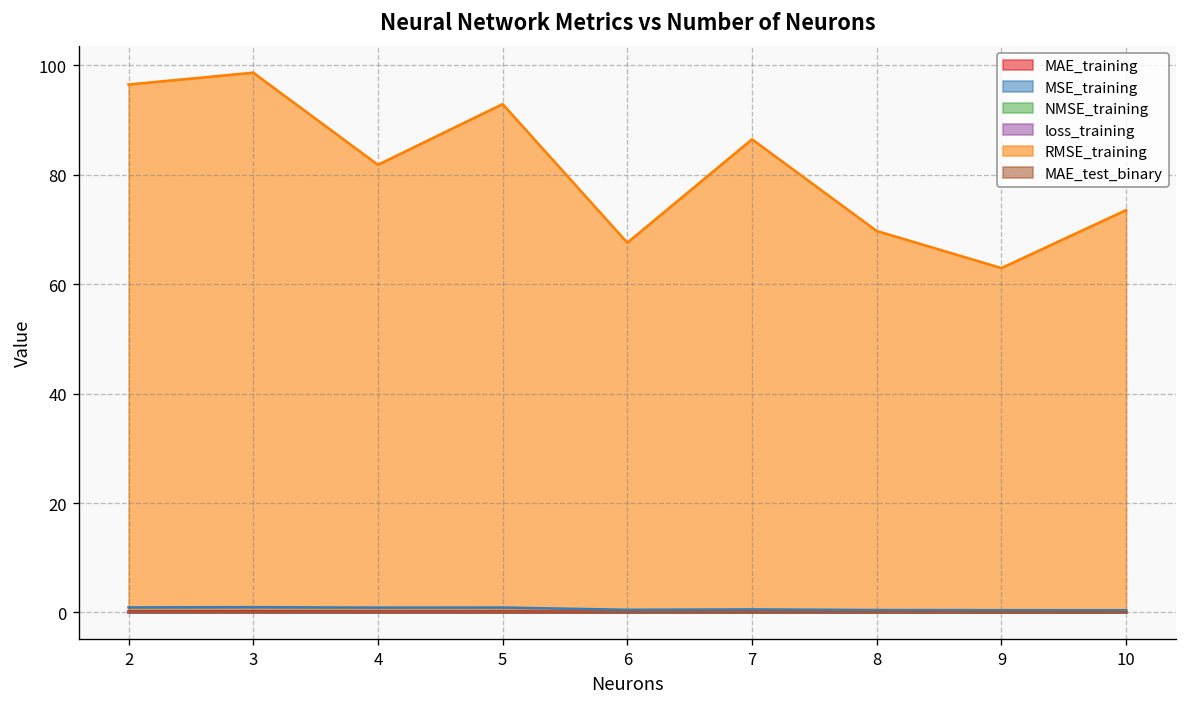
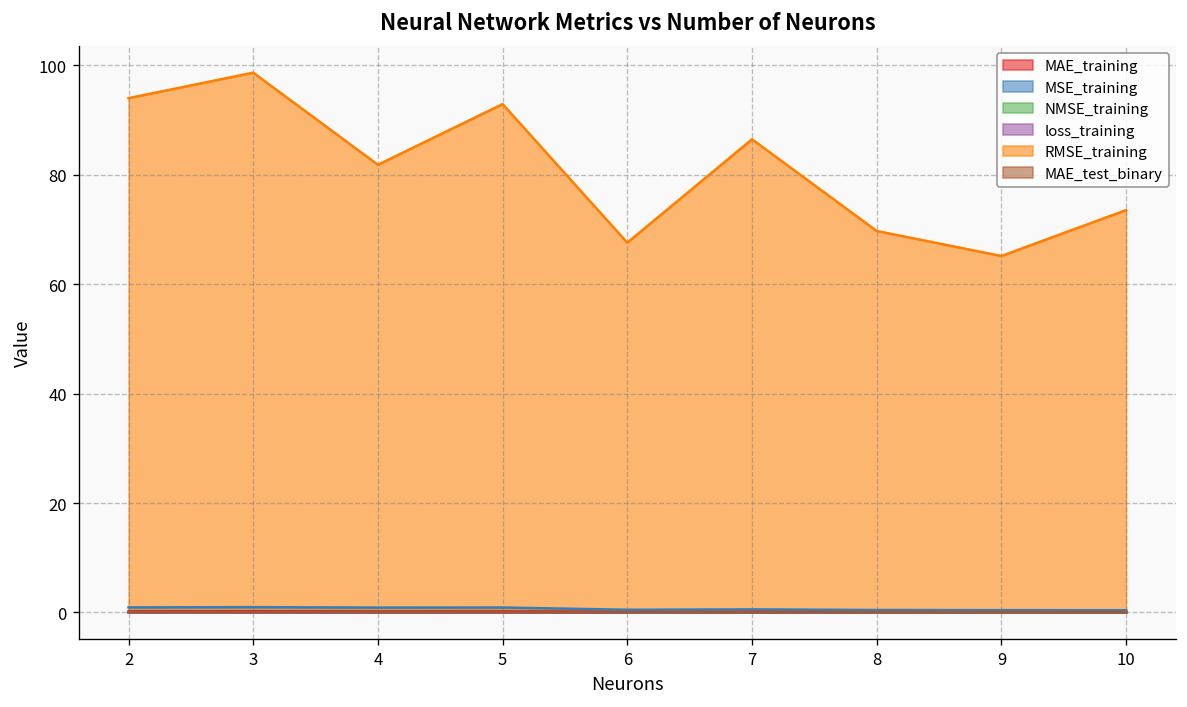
  {
    "MSE_training": {
      "2": 1,
      "3": 1,
      "4": 1,
      "5": 1
    },
    "RMSE_training": {
-     "2": 96,
+     "2": 94,
      "3": 99,
      "4": 82,
      "5": 93,
      "6": 68,
      "7": 86,
      "8": 70,
-     "9": 63,
+     "9": 65,
      "10": 74
    }
  }
